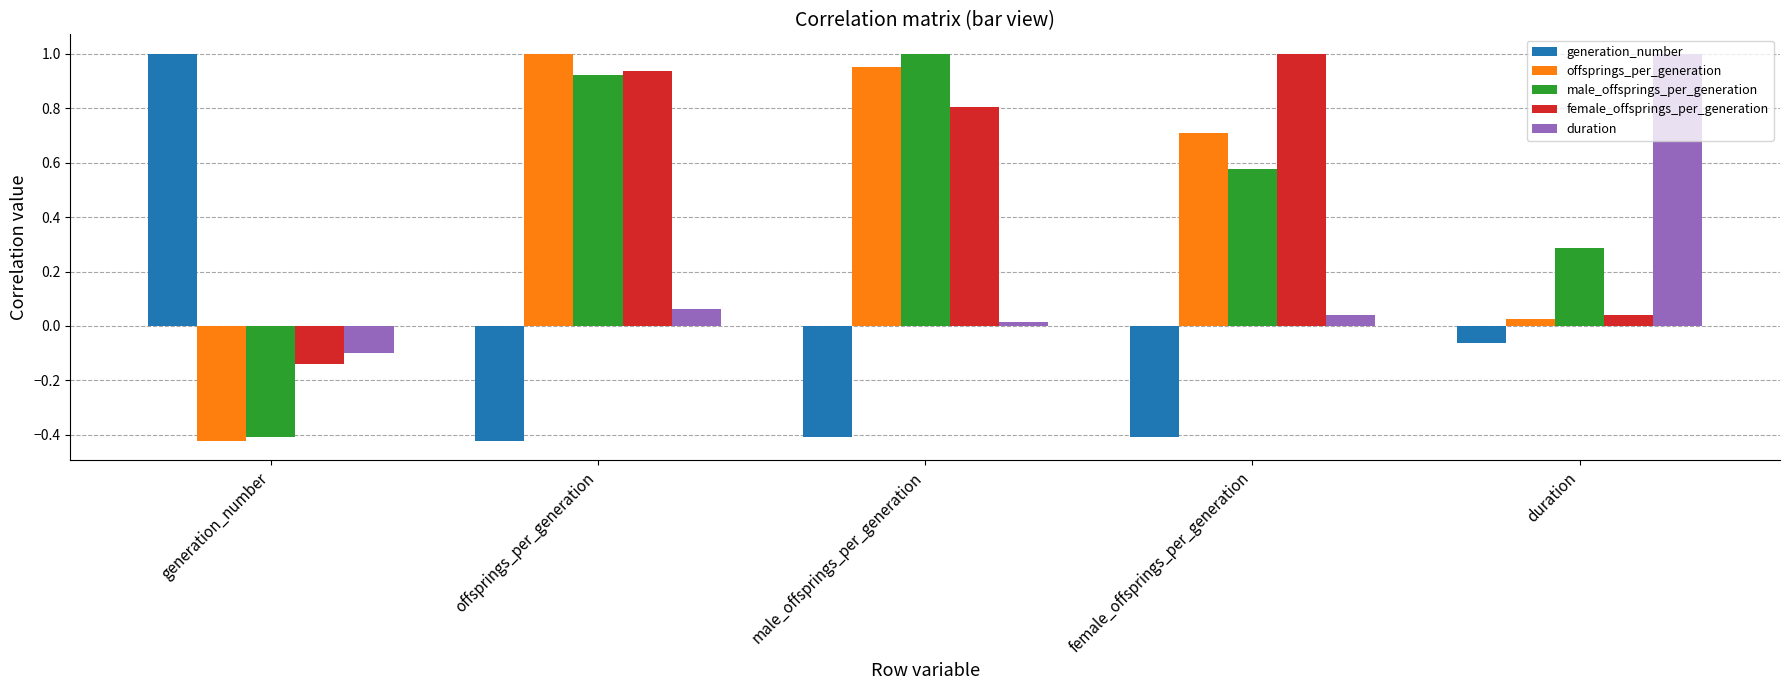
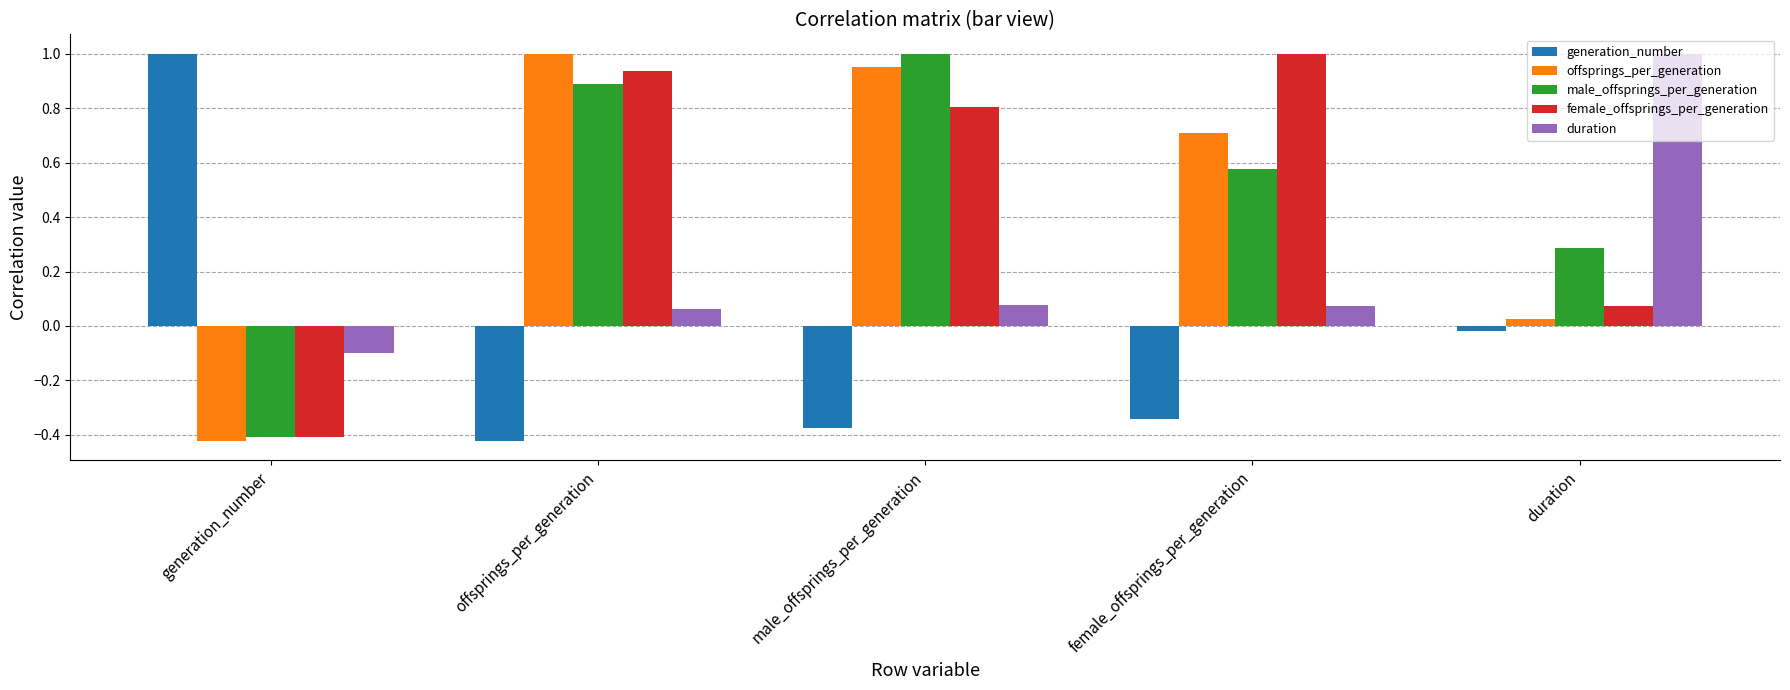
  {
    "generation_number": {
      "generation_number": 1.00,
      "offsprings_per_generation": -0.42,
-     "male_offsprings_per_generation": -0.41,
-     "female_offsprings_per_generation": -0.41,
-     "duration": -0.06
+     "male_offsprings_per_generation": -0.37,
+     "female_offsprings_per_generation": -0.34,
+     "duration": -0.02
    },
    "offsprings_per_generation": {
      "generation_number": -0.42,
      "offsprings_per_generation": 1.00,
      "male_offsprings_per_generation": 0.95,
      "female_offsprings_per_generation": 0.71,
      "duration": 0.03
    },
    "male_offsprings_per_generation": {
      "generation_number": -0.41,
-     "offsprings_per_generation": 0.92,
+     "offsprings_per_generation": 0.89,
      "male_offsprings_per_generation": 1.00,
      "female_offsprings_per_generation": 0.58,
      "duration": 0.29
    },
    "female_offsprings_per_generation": {
-     "generation_number": -0.14,
+     "generation_number": -0.41,
      "offsprings_per_generation": 0.94,
      "male_offsprings_per_generation": 0.80,
      "female_offsprings_per_generation": 1.00,
-     "duration": 0.04
+     "duration": 0.07
    },
    "duration": {
      "generation_number": -0.10,
      "offsprings_per_generation": 0.06,
-     "male_offsprings_per_generation": 0.01,
-     "female_offsprings_per_generation": 0.04
+     "male_offsprings_per_generation": 0.08,
+     "female_offsprings_per_generation": 0.07
    }
  }
